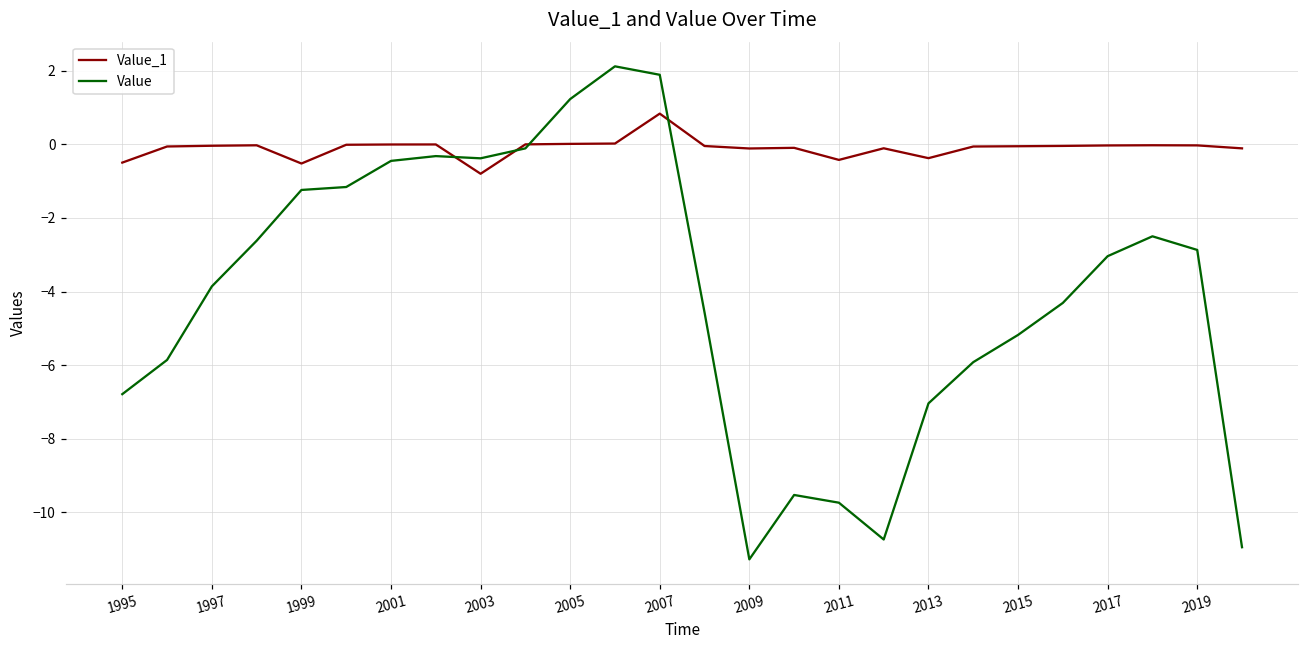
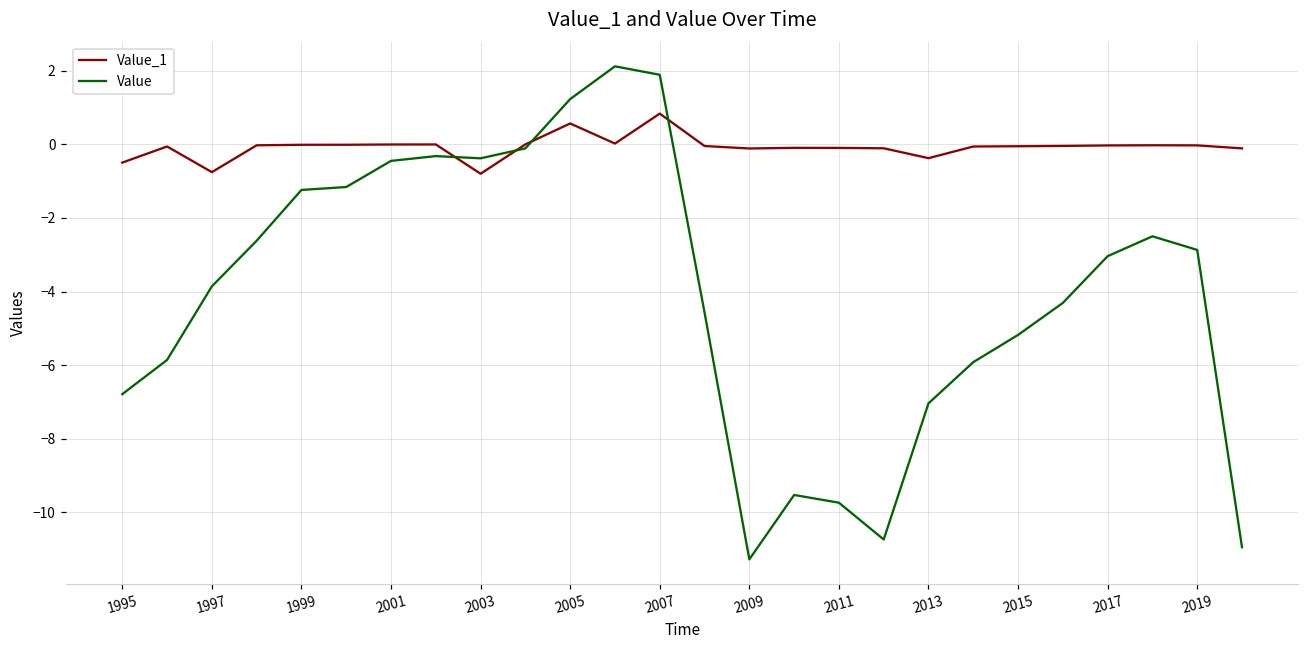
  {
    "Value_1": {
      "1995": -0.5,
-     "1997": 0.0,
-     "1999": -0.5,
+     "1997": -0.8,
+     "1999": 0.0,
      "2001": 0.0,
      "2003": -0.8,
-     "2005": 0.0,
+     "2005": 0.6,
      "2007": 0.8,
      "2009": -0.1,
-     "2011": -0.4,
+     "2011": -0.1,
      "2013": -0.4,
      "2015": -0.1,
      "2017": 0.0,
      "2019": 0.0
    },
    "Value": {
      "1995": -6.8,
      "1997": -3.9,
      "1999": -1.2,
      "2001": -0.5,
      "2003": -0.4,
      "2005": 1.2,
      "2007": 1.9,
      "2009": -11.3,
      "2011": -9.7,
      "2013": -7.0,
      "2015": -5.2,
      "2017": -3.0,
      "2019": -2.9
    }
  }
